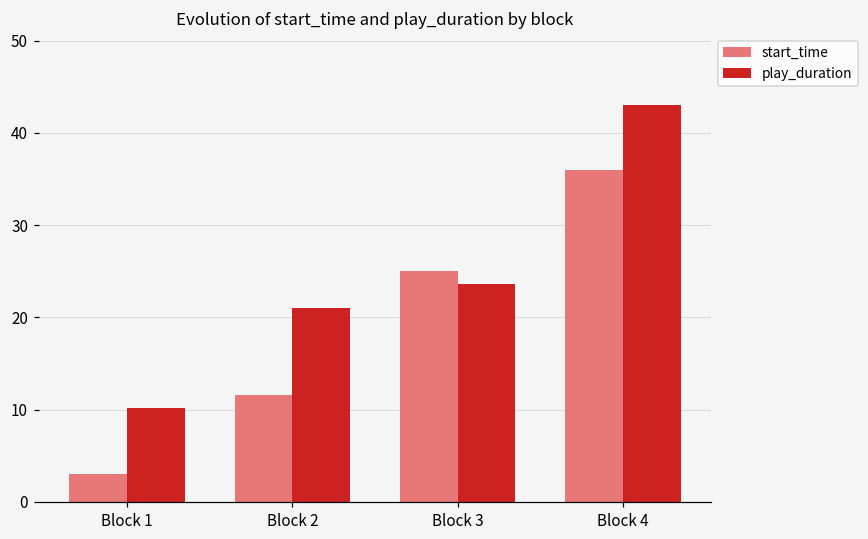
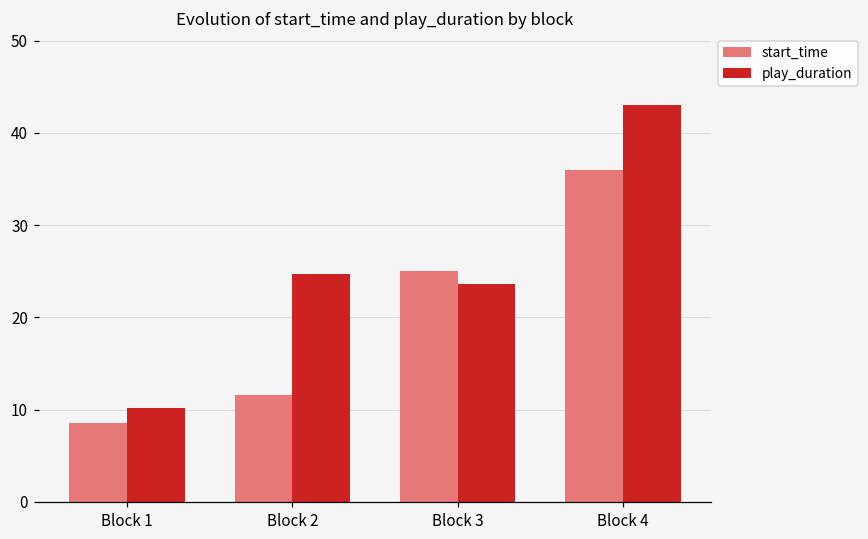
  {
    "start_time": {
-     "Block 1": 3,
+     "Block 1": 8,
      "Block 2": 12,
      "Block 3": 25,
      "Block 4": 36
    },
    "play_duration": {
      "Block 1": 10,
-     "Block 2": 21,
+     "Block 2": 25,
      "Block 3": 24,
      "Block 4": 43
    }
  }
